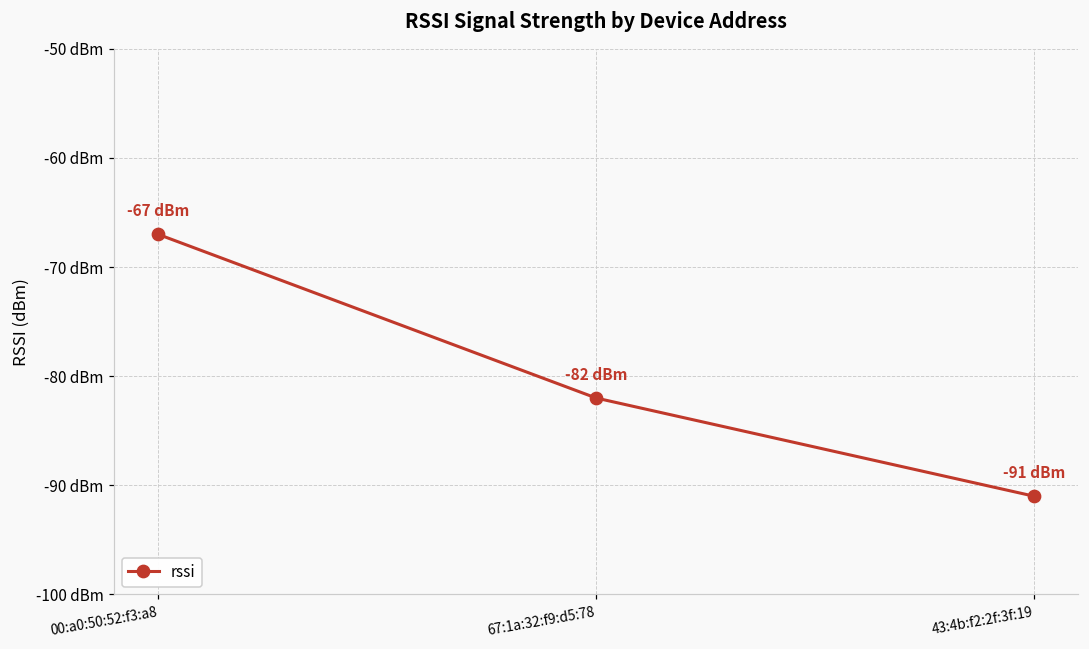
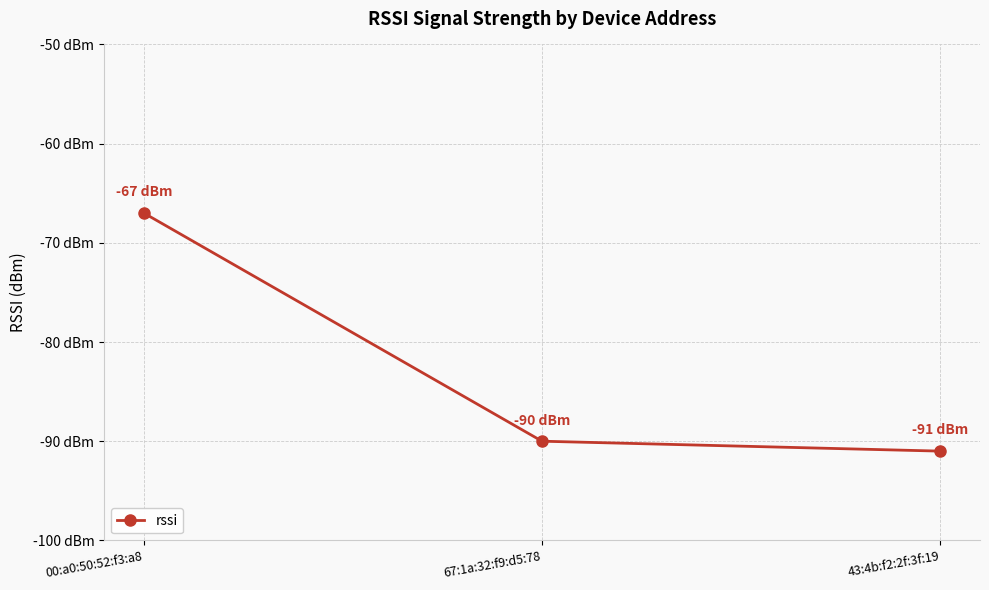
  {
    "00:a0:50:52:f3:a8": -67,
-   "67:1a:32:f9:d5:78": -82,
+   "67:1a:32:f9:d5:78": -90,
    "43:4b:f2:2f:3f:19": -91
  }
